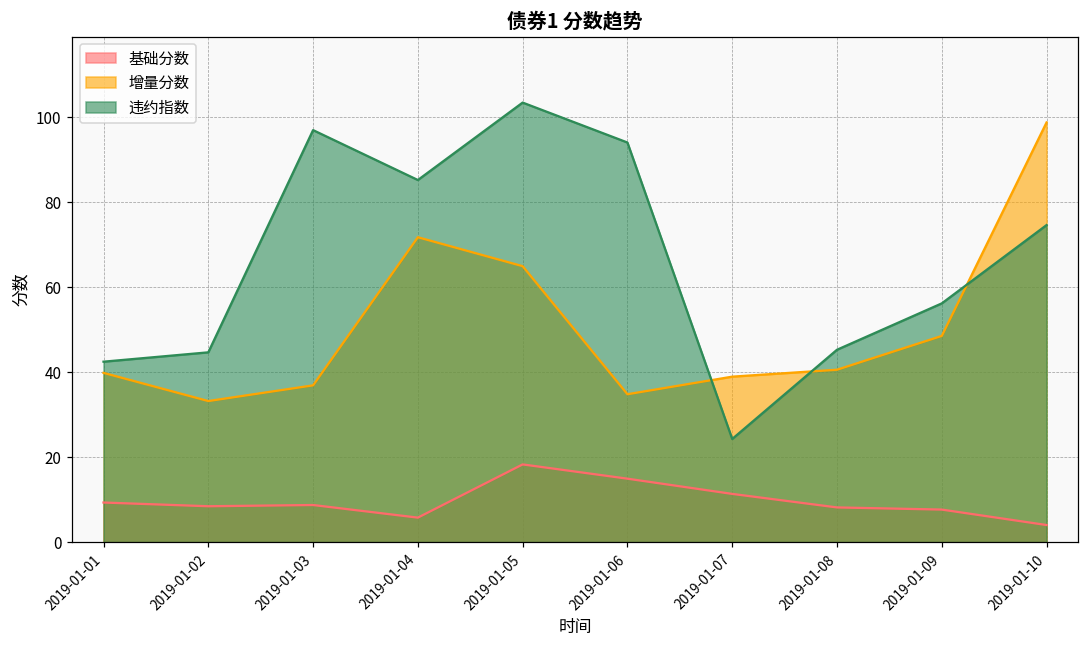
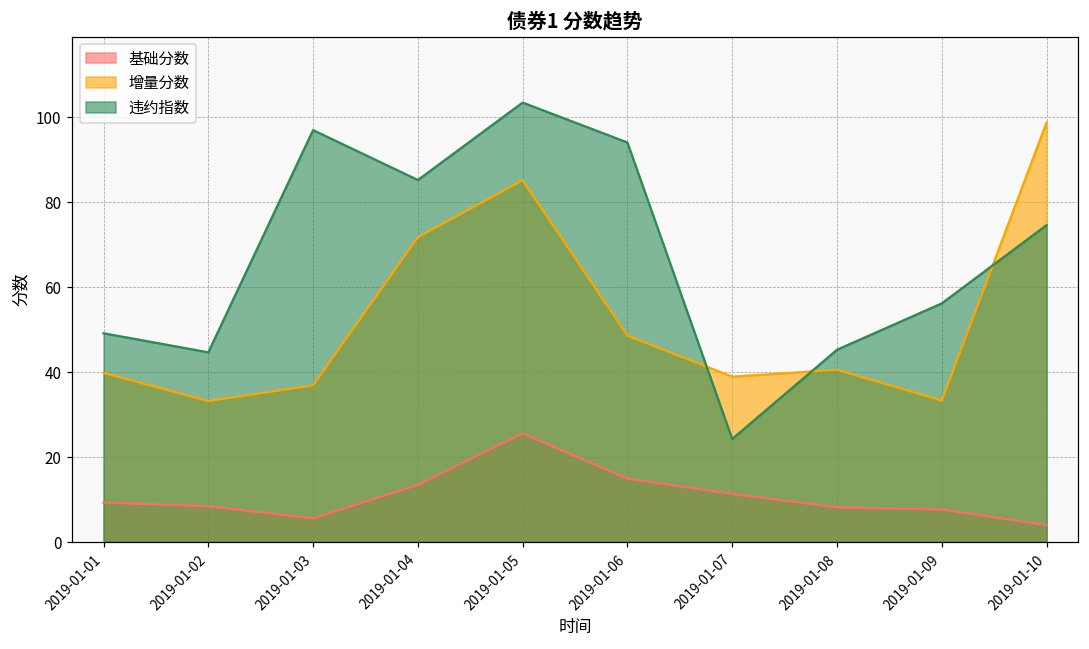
  {
    "基础分数": {
      "2019-01-01": 9,
      "2019-01-02": 8,
-     "2019-01-03": 9,
-     "2019-01-04": 6,
-     "2019-01-05": 18,
+     "2019-01-03": 6,
+     "2019-01-04": 13,
+     "2019-01-05": 26,
      "2019-01-06": 15,
      "2019-01-07": 11,
      "2019-01-08": 8,
      "2019-01-09": 8,
      "2019-01-10": 4
    },
    "增量分数": {
      "2019-01-01": 40,
      "2019-01-02": 33,
      "2019-01-03": 37,
      "2019-01-04": 72,
-     "2019-01-05": 65,
-     "2019-01-06": 35,
+     "2019-01-05": 85,
+     "2019-01-06": 49,
      "2019-01-07": 39,
      "2019-01-08": 41,
-     "2019-01-09": 49,
+     "2019-01-09": 33,
      "2019-01-10": 99
    },
    "违约指数": {
-     "2019-01-01": 42,
+     "2019-01-01": 49,
      "2019-01-02": 45,
      "2019-01-03": 97,
      "2019-01-04": 85,
      "2019-01-05": 103,
      "2019-01-06": 94,
      "2019-01-07": 24,
      "2019-01-08": 45,
      "2019-01-09": 56,
      "2019-01-10": 75
    }
  }
